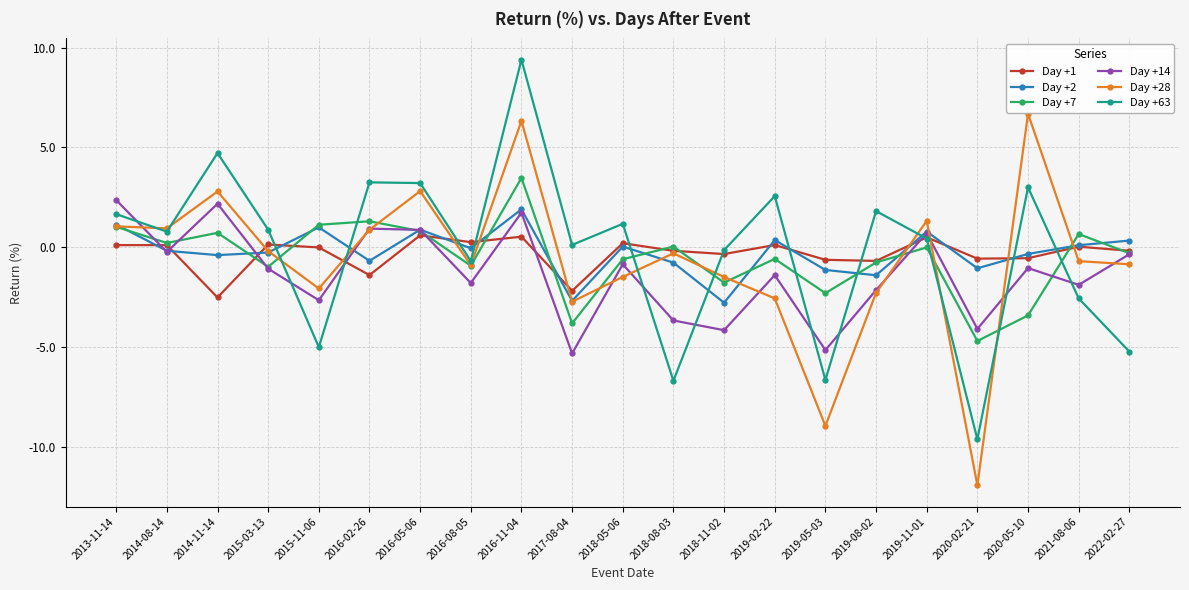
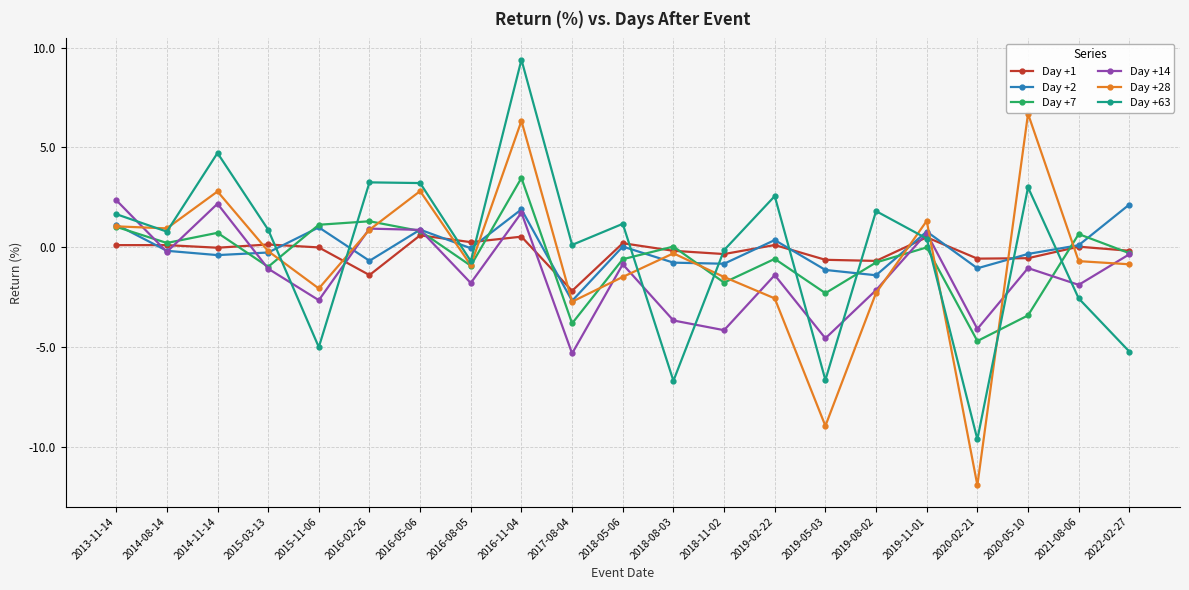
  {
    "Day +1": {
      "2013-11-14": 0.1,
-     "2014-11-14": -2.5,
+     "2014-11-14": 0.0,
      "2015-03-13": 0.1,
      "2015-11-06": 0.0,
      "2016-02-26": -1.4,
      "2016-05-06": 0.6,
      "2016-08-05": 0.3,
      "2016-11-04": 0.5,
      "2017-08-04": -2.2,
      "2018-05-06": 0.2,
      "2018-11-02": -0.3,
      "2019-02-22": 0.1,
      "2019-05-03": -0.6,
      "2020-02-21": -0.6,
      "2020-05-10": -0.5
    },
    "Day +2": {
      "2014-11-14": -0.4,
      "2015-11-06": 1.0,
      "2016-02-26": -0.7,
      "2016-08-05": 0.0,
      "2016-11-04": 1.9,
      "2018-05-06": 0.0,
      "2018-08-03": -0.8,
-     "2018-11-02": -2.8,
+     "2018-11-02": -0.8,
      "2019-02-22": 0.4,
      "2019-05-03": -1.1,
      "2019-08-02": -1.4,
      "2020-02-21": -1.0,
      "2020-05-10": -0.3,
-     "2022-02-27": 0.3
+     "2022-02-27": 2.1
    },
    "Day +14": {
      "2013-11-14": 2.4,
      "2014-11-14": 2.2,
      "2015-11-06": -2.6,
      "2016-08-05": -1.8,
      "2016-11-04": 1.7,
      "2017-08-04": -5.3,
      "2018-05-06": -0.8,
      "2018-08-03": -3.7,
      "2018-11-02": -4.1,
      "2019-02-22": -1.4,
-     "2019-05-03": -5.1,
+     "2019-05-03": -4.5,
      "2019-08-02": -2.1,
      "2020-02-21": -4.1,
      "2020-05-10": -1.0,
      "2021-08-06": -1.9
    },
    "Day +28": {
      "2014-08-14": 1.0,
      "2014-11-14": 2.8,
      "2015-11-06": -2.1,
      "2016-05-06": 2.8,
      "2016-11-04": 6.3,
      "2018-05-06": -1.5,
      "2018-11-02": -1.5,
      "2019-02-22": -2.6,
      "2019-05-03": -8.9,
      "2019-08-02": -2.3,
      "2019-11-01": 1.3,
      "2020-02-21": -11.9,
      "2020-05-10": 6.7,
      "2021-08-06": -0.7,
      "2022-02-27": -0.8
    }
  }
